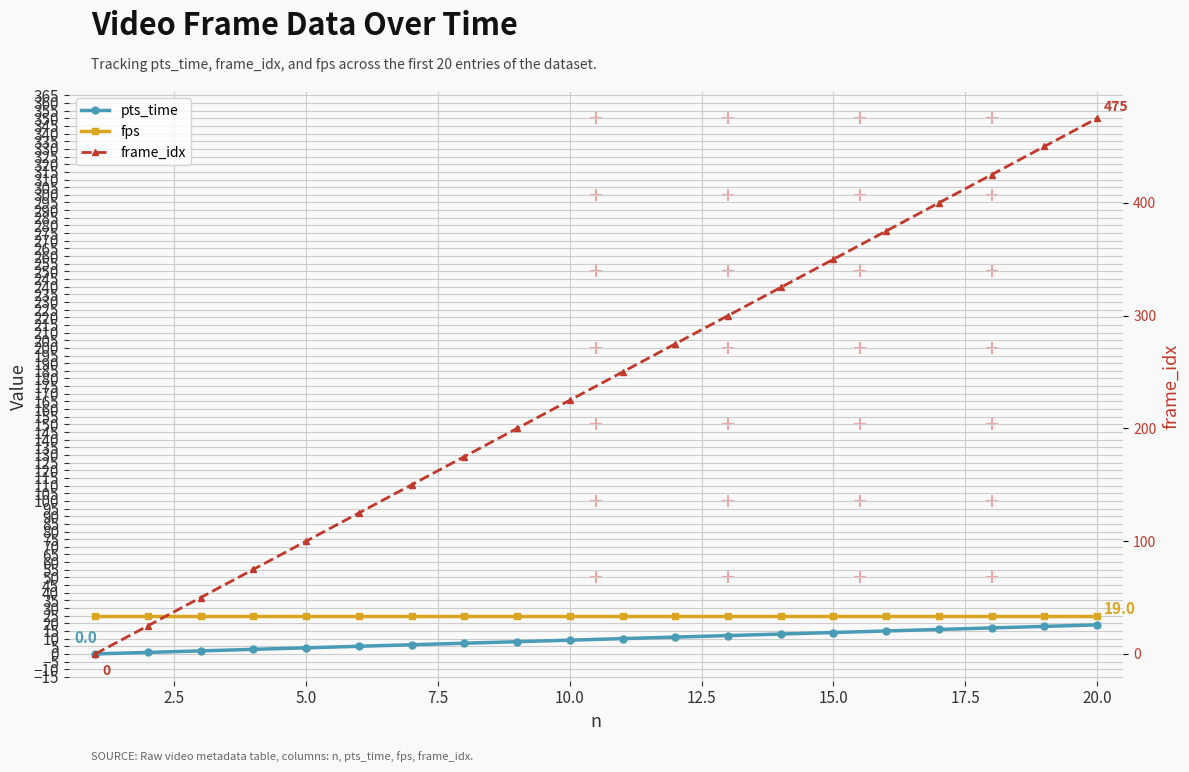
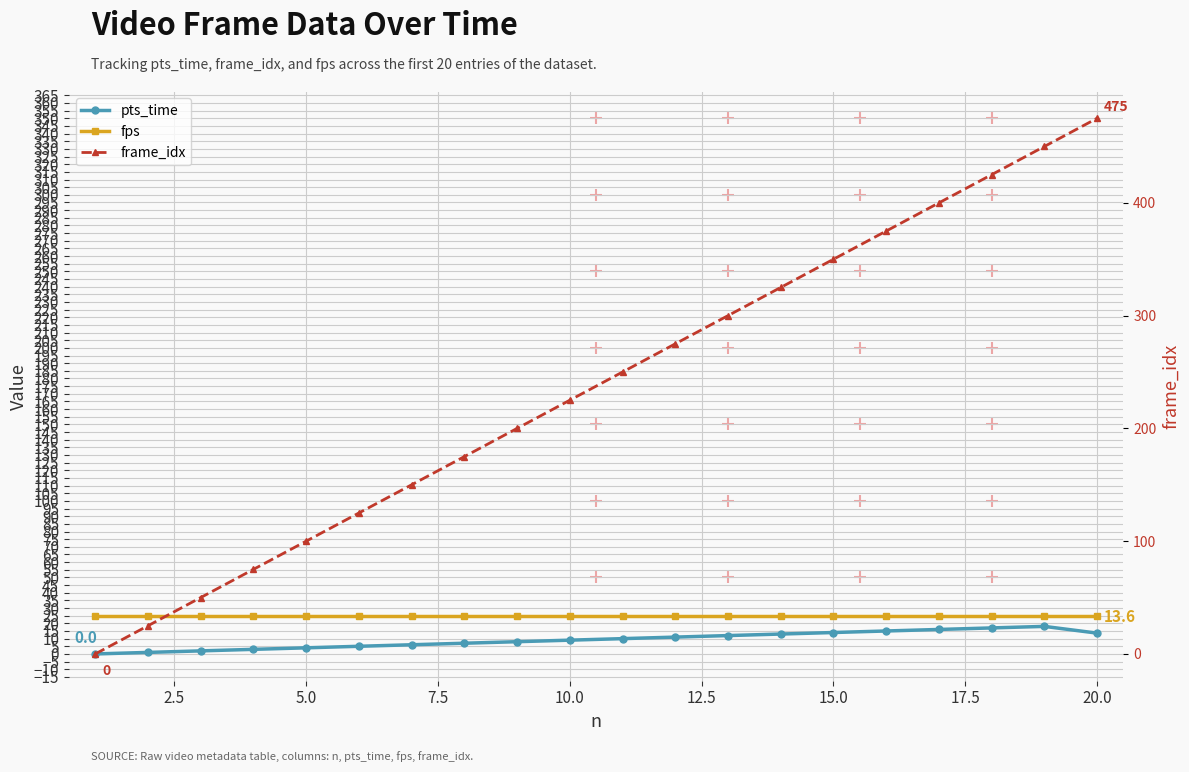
  {
    "pts_time": {
-     "20.0": 19.0
+     "20.0": 13.6
    }
  }
